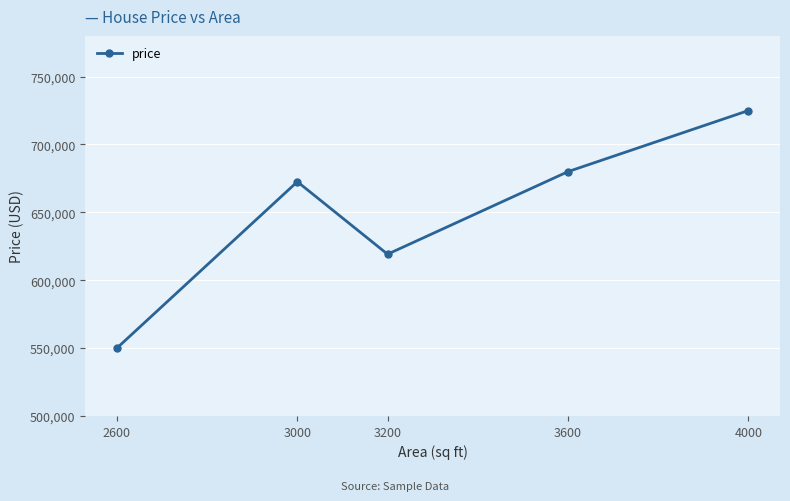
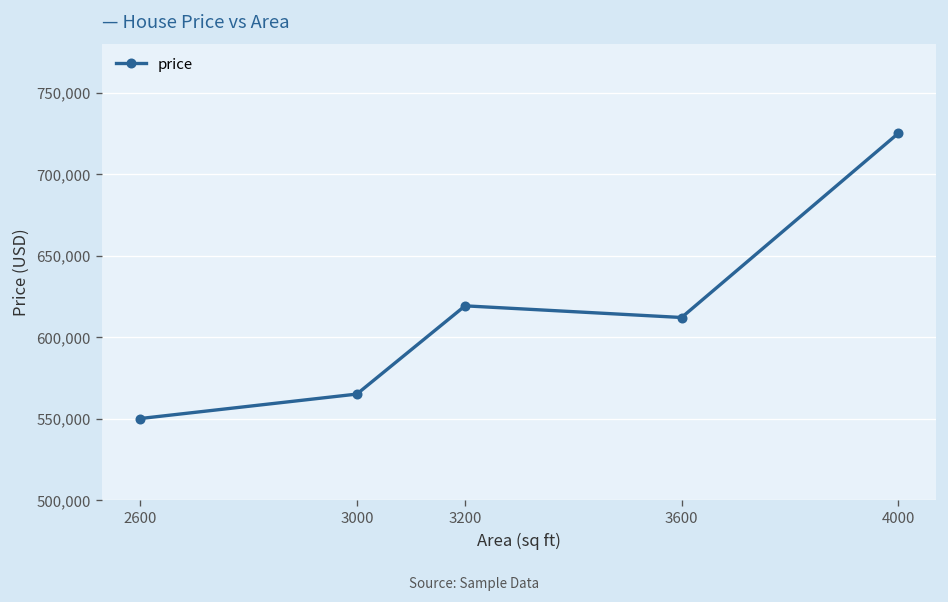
  {
    "2600": "550,000",
-   "3000": "673,000",
+   "3000": "565,000",
    "3200": "619,000",
-   "3600": "680,000",
+   "3600": "612,000",
    "4000": "725,000"
  }
